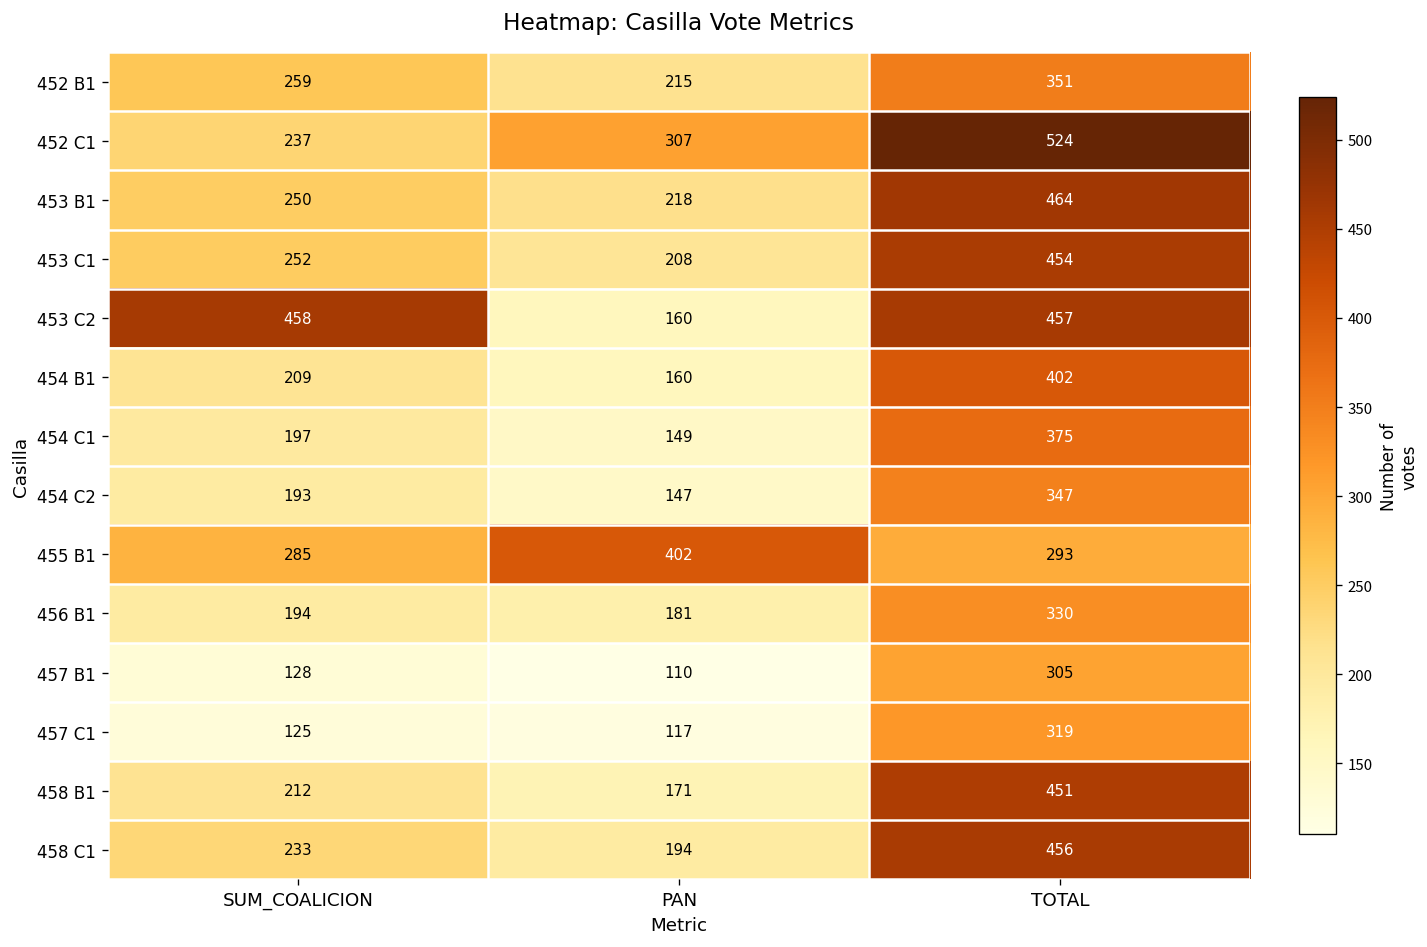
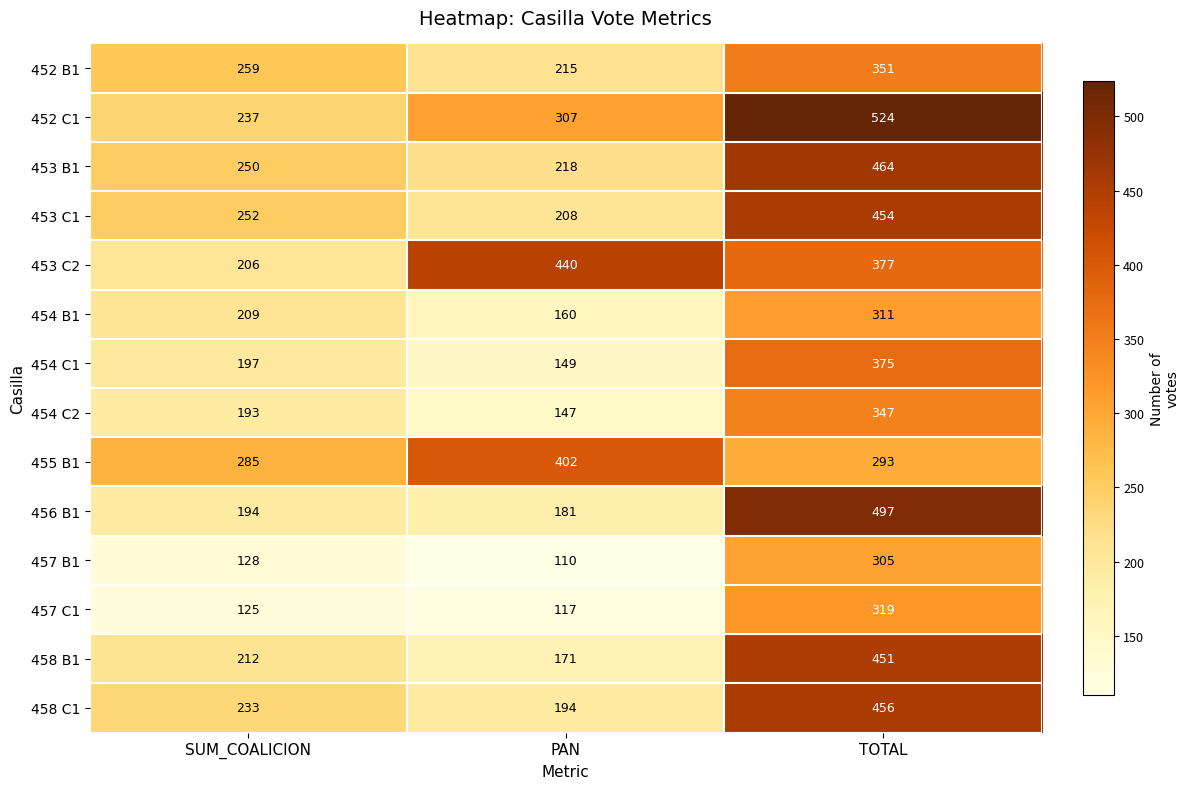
  {
    "452 B1": {
      "SUM_COALICION": 259,
      "PAN": 215,
      "TOTAL": 351
    },
    "452 C1": {
      "SUM_COALICION": 237,
      "PAN": 307,
      "TOTAL": 524
    },
    "453 B1": {
      "SUM_COALICION": 250,
      "PAN": 218,
      "TOTAL": 464
    },
    "453 C1": {
      "SUM_COALICION": 252,
      "PAN": 208,
      "TOTAL": 454
    },
    "453 C2": {
-     "SUM_COALICION": 458,
-     "PAN": 160,
-     "TOTAL": 457
+     "SUM_COALICION": 206,
+     "PAN": 440,
+     "TOTAL": 377
    },
    "454 B1": {
      "SUM_COALICION": 209,
      "PAN": 160,
-     "TOTAL": 402
+     "TOTAL": 311
    },
    "454 C1": {
      "SUM_COALICION": 197,
      "PAN": 149,
      "TOTAL": 375
    },
    "454 C2": {
      "SUM_COALICION": 193,
      "PAN": 147,
      "TOTAL": 347
    },
    "455 B1": {
      "SUM_COALICION": 285,
      "PAN": 402,
      "TOTAL": 293
    },
    "456 B1": {
      "SUM_COALICION": 194,
      "PAN": 181,
-     "TOTAL": 330
+     "TOTAL": 497
    },
    "457 B1": {
      "SUM_COALICION": 128,
      "PAN": 110,
      "TOTAL": 305
    },
    "457 C1": {
      "SUM_COALICION": 125,
      "PAN": 117,
      "TOTAL": 319
    },
    "458 B1": {
      "SUM_COALICION": 212,
      "PAN": 171,
      "TOTAL": 451
    },
    "458 C1": {
      "SUM_COALICION": 233,
      "PAN": 194,
      "TOTAL": 456
    }
  }
